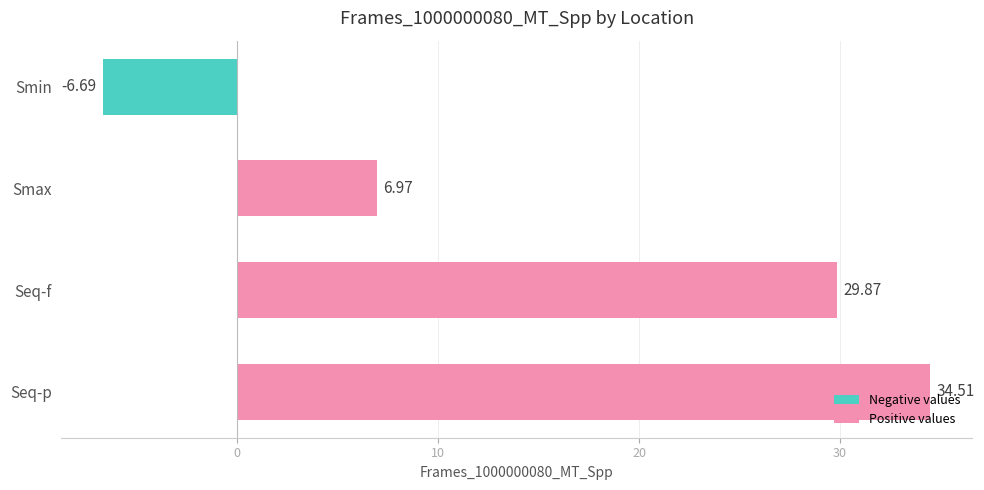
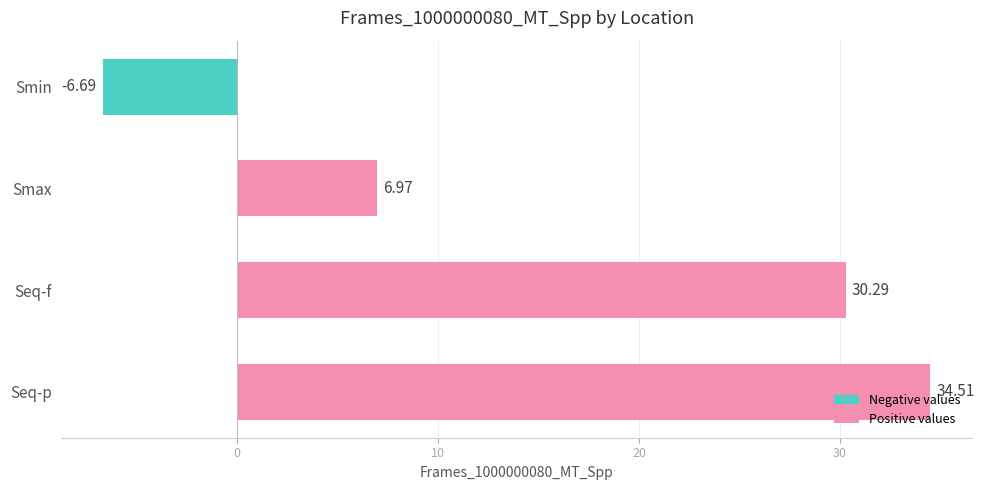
  {
    "Smin": -6.69,
    "Smax": 6.97,
-   "Seq-f": 29.87,
+   "Seq-f": 30.29,
    "Seq-p": 34.51
  }
